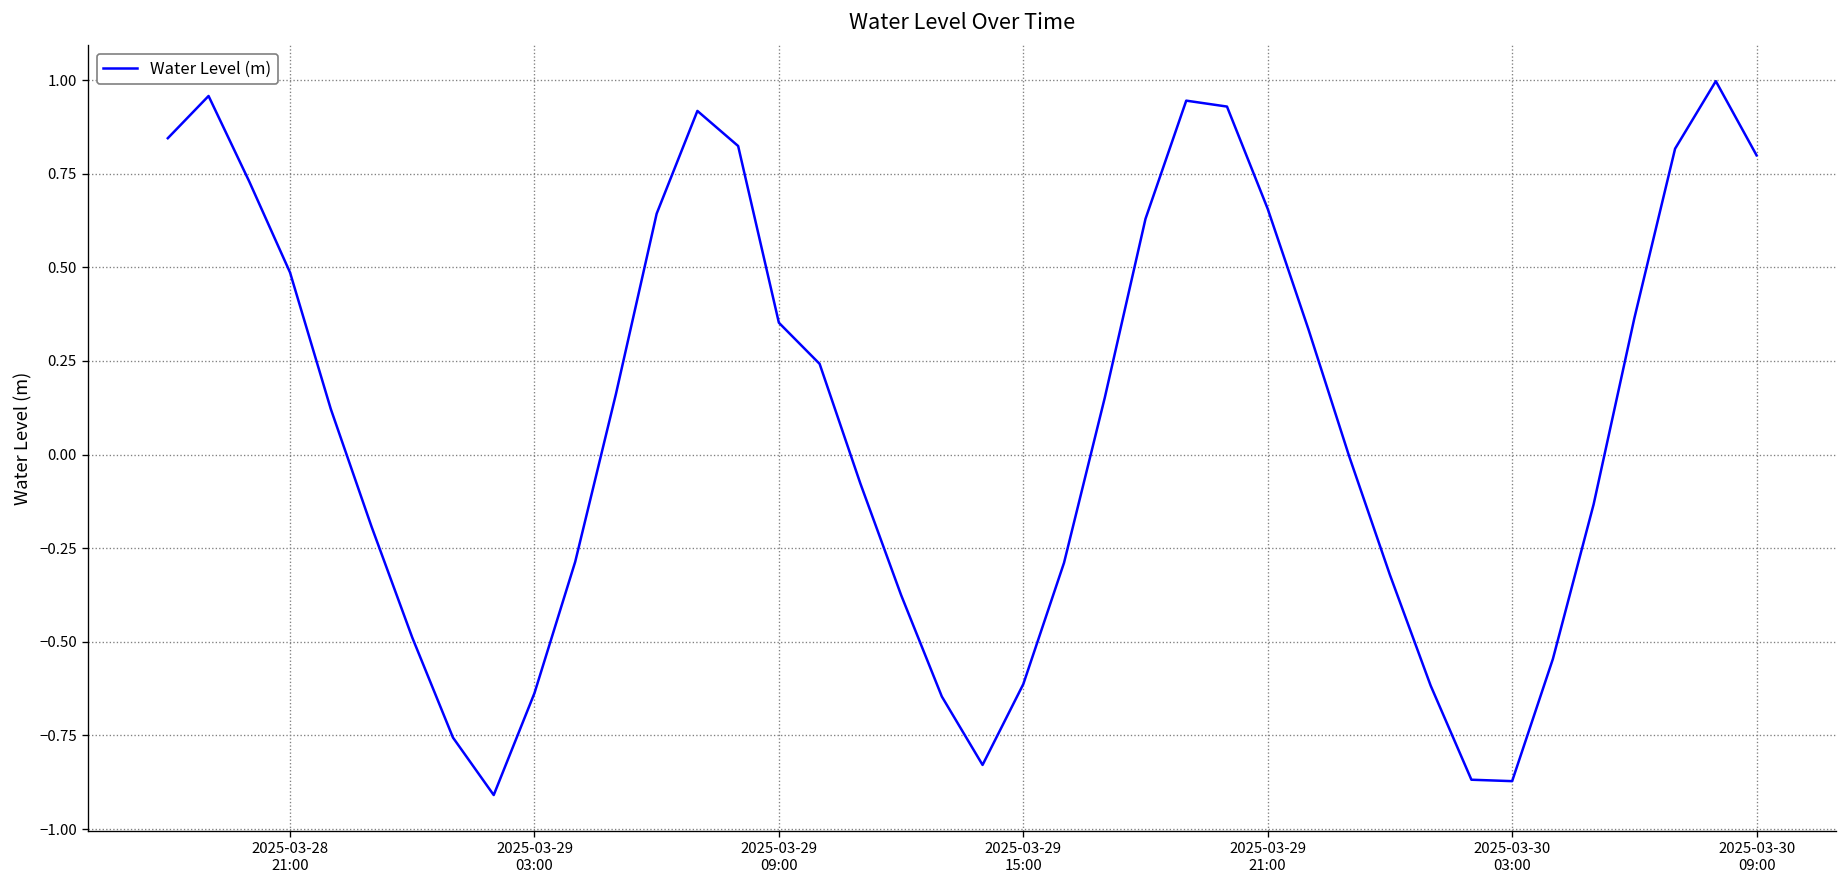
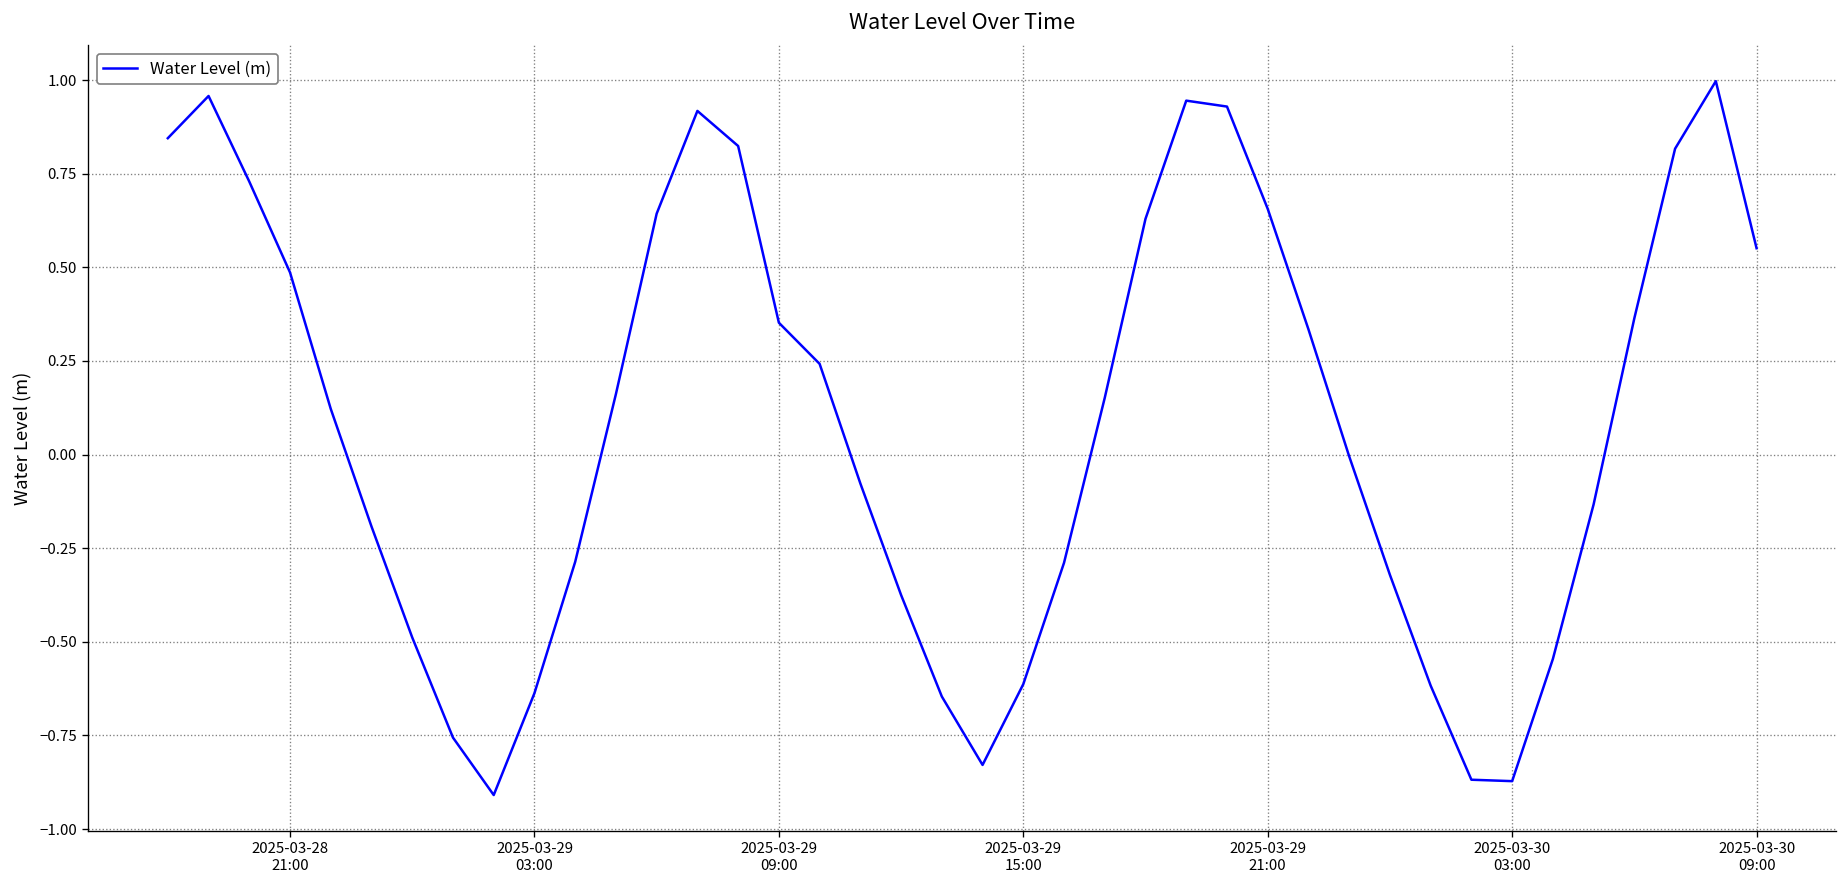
  {
    "2025-03-28 21:00": 0.49,
    "2025-03-29 03:00": -0.64,
    "2025-03-29 09:00": 0.35,
    "2025-03-29 15:00": -0.61,
    "2025-03-29 21:00": 0.66,
    "2025-03-30 03:00": -0.87,
-   "2025-03-30 09:00": 0.80
+   "2025-03-30 09:00": 0.55
  }
